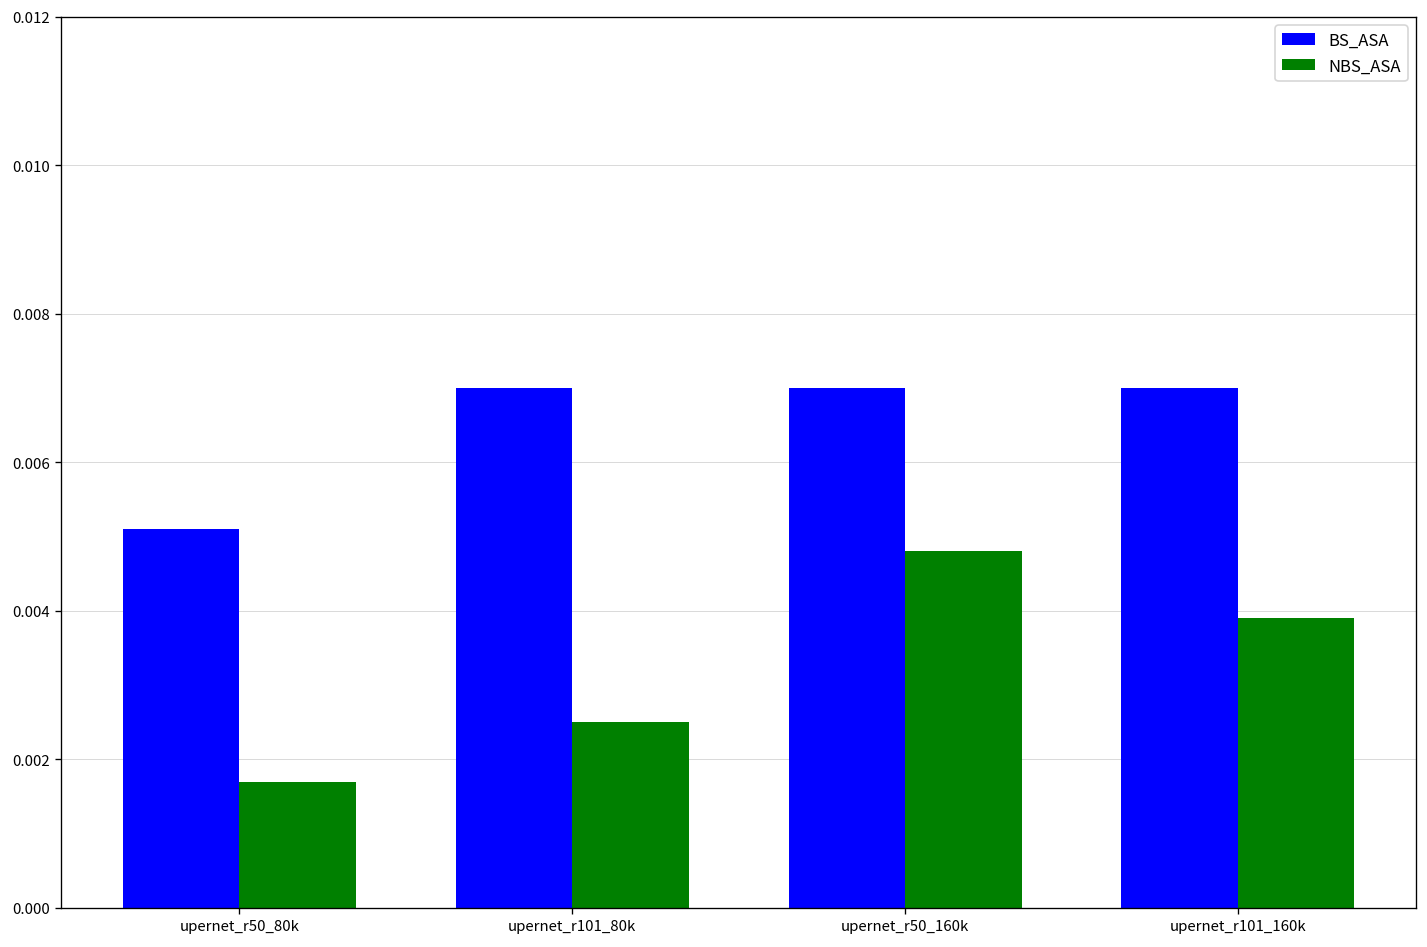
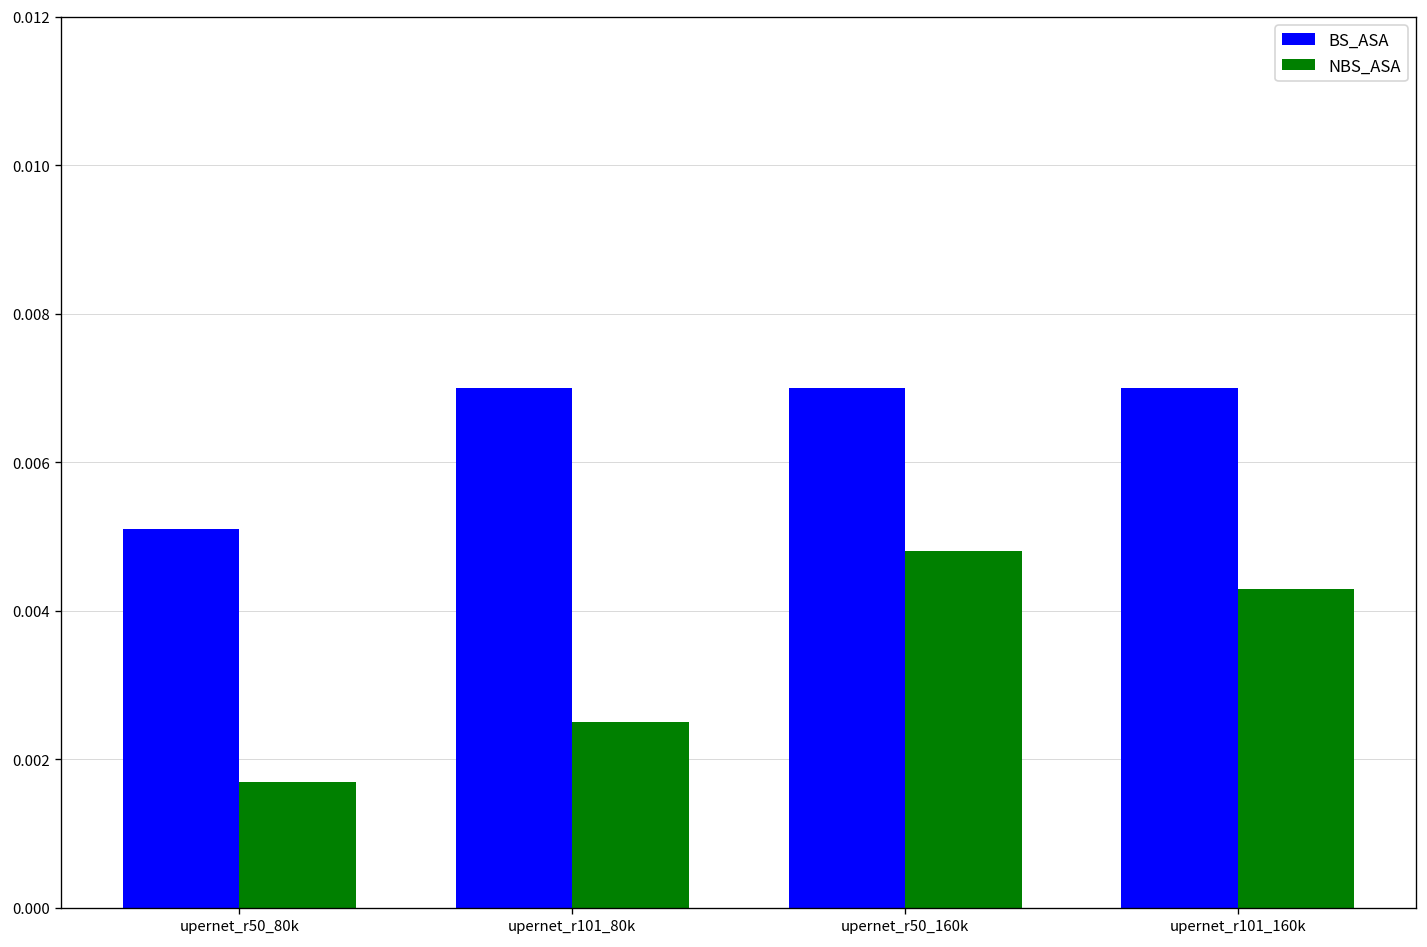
  {
    "BS_ASA": {
      "upernet_r50_80k": 0.0051,
      "upernet_r101_80k": 0.0070,
      "upernet_r50_160k": 0.0070,
      "upernet_r101_160k": 0.0070
    },
    "NBS_ASA": {
      "upernet_r50_80k": 0.0017,
      "upernet_r101_80k": 0.0025,
      "upernet_r50_160k": 0.0048,
-     "upernet_r101_160k": 0.0039
+     "upernet_r101_160k": 0.0043
    }
  }
